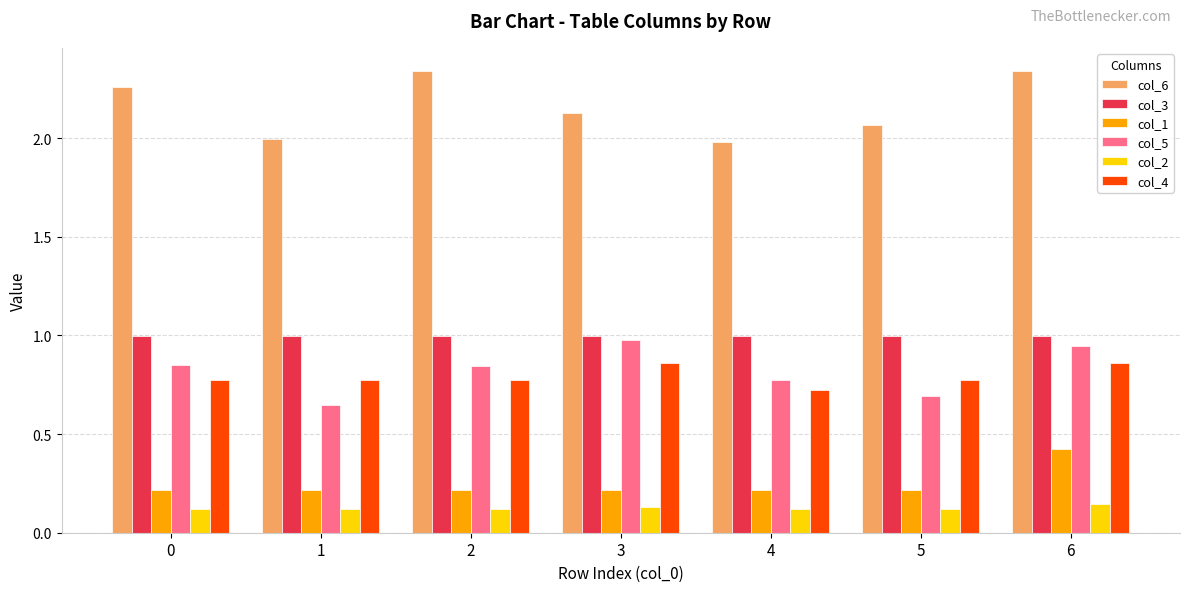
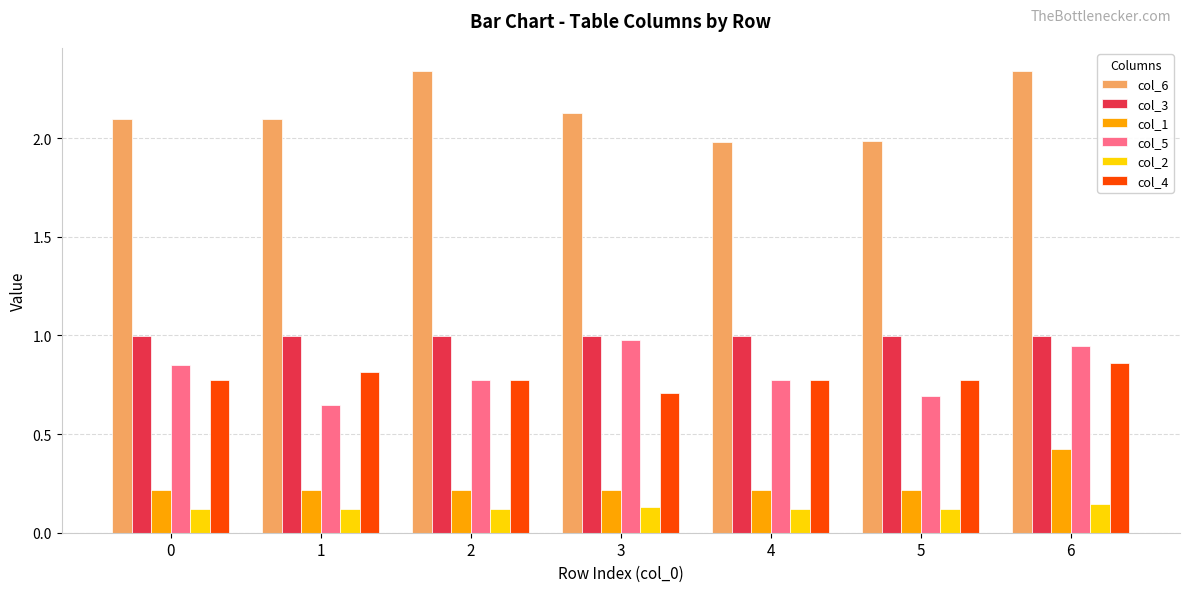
  {
    "col_6": {
-     "0": 2.26,
-     "1": 2.00,
+     "0": 2.10,
+     "1": 2.10,
      "2": 2.34,
      "3": 2.13,
      "4": 1.98,
-     "5": 2.07,
+     "5": 1.98,
      "6": 2.34
    },
    "col_3": {
      "0": 1.00,
      "1": 1.00,
      "2": 1.00,
      "3": 1.00,
      "4": 1.00,
      "5": 1.00,
      "6": 1.00
    },
    "col_5": {
      "0": 0.85,
      "1": 0.65,
-     "2": 0.85,
+     "2": 0.77,
      "3": 0.98,
      "4": 0.77,
      "5": 0.69,
      "6": 0.95
    },
    "col_4": {
      "0": 0.77,
-     "1": 0.77,
+     "1": 0.81,
      "2": 0.77,
-     "3": 0.86,
-     "4": 0.72,
+     "3": 0.71,
+     "4": 0.77,
      "5": 0.77,
      "6": 0.86
    }
  }
